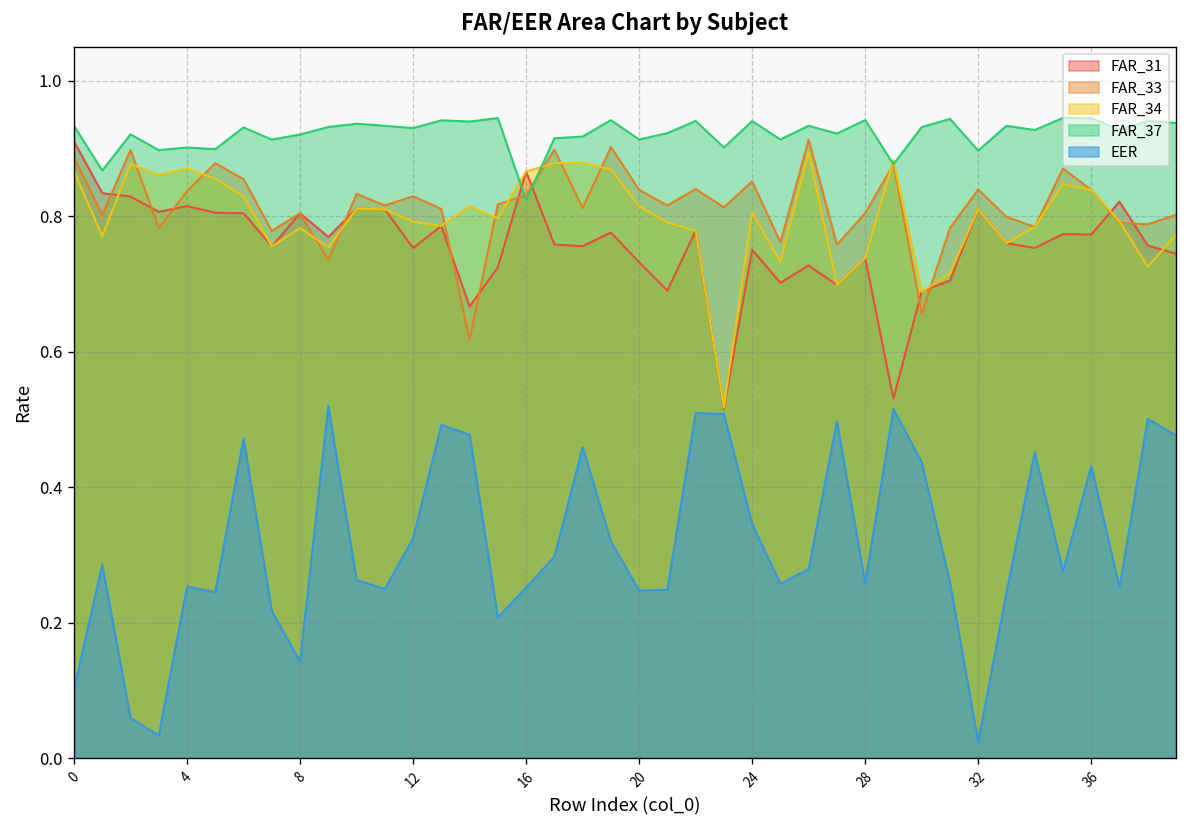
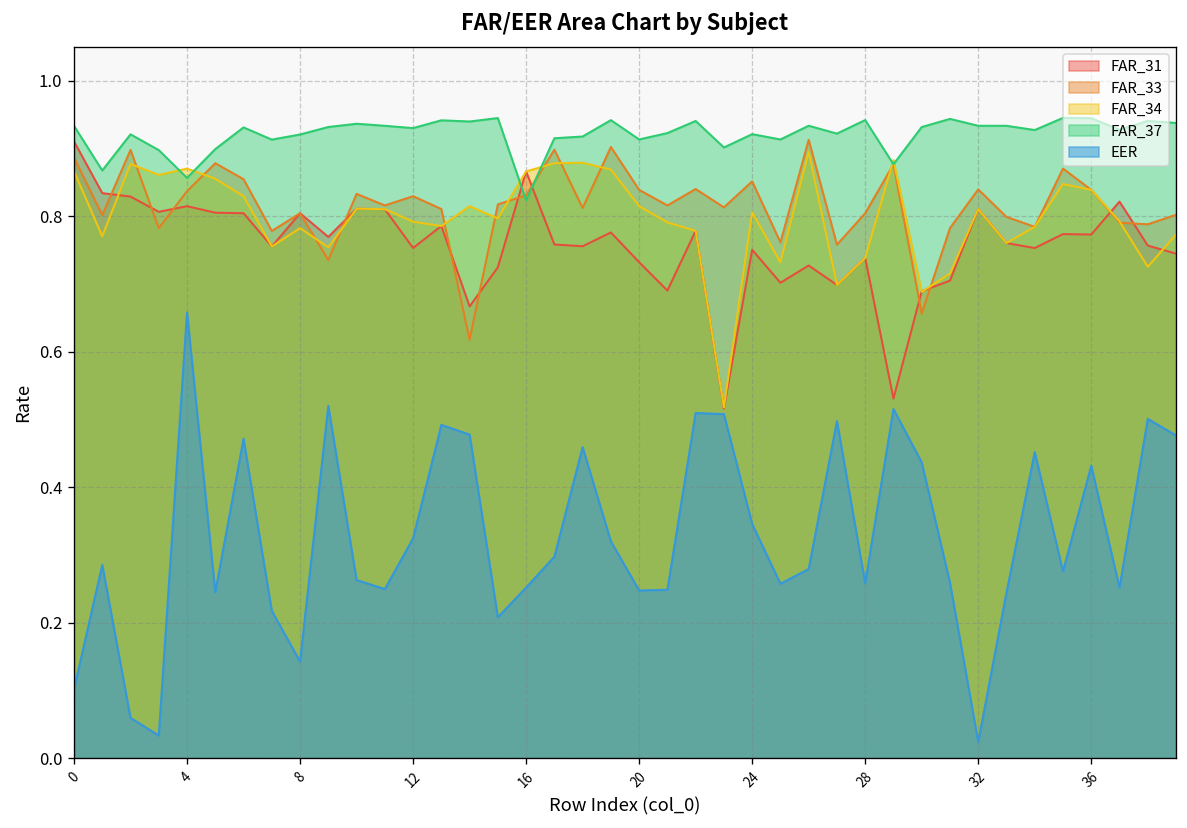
  {
    "FAR_37": {
      "0": 0.93,
-     "4": 0.90,
+     "4": 0.86,
      "8": 0.92,
      "12": 0.93,
      "16": 0.82,
      "20": 0.91,
-     "24": 0.94,
+     "24": 0.92,
      "28": 0.94,
-     "32": 0.90
+     "32": 0.93
    },
    "EER": {
      "0": 0.10,
-     "4": 0.25,
+     "4": 0.66,
      "8": 0.14,
      "12": 0.32,
      "16": 0.25,
      "20": 0.25,
      "24": 0.35,
      "28": 0.26,
      "32": 0.02,
      "36": 0.43
    }
  }
